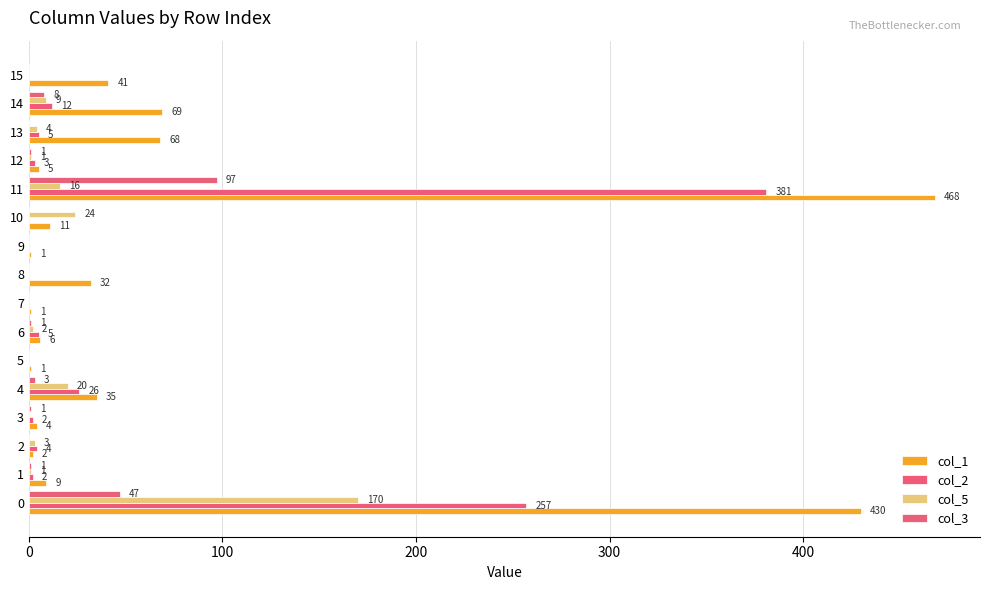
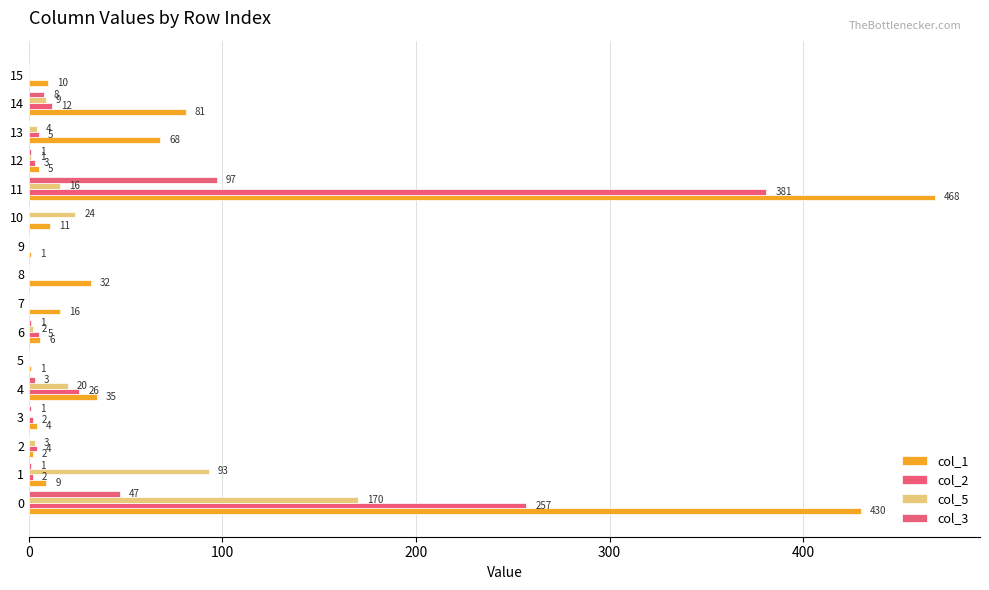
  {
    "col_1": {
-     "15": 41,
-     "14": 69,
+     "15": 10,
+     "14": 81,
      "13": 68,
      "12": 5,
      "11": 468,
      "10": 11,
      "9": 1,
      "8": 32,
-     "7": 1,
+     "7": 16,
      "5": 1,
      "4": 35,
      "3": 4,
      "2": 2,
      "1": 9,
      "0": 430
    },
    "col_5": {
      "11": 16,
      "10": 24,
      "4": 20,
-     "1": 1,
+     "1": 93,
      "0": 170
    }
  }
